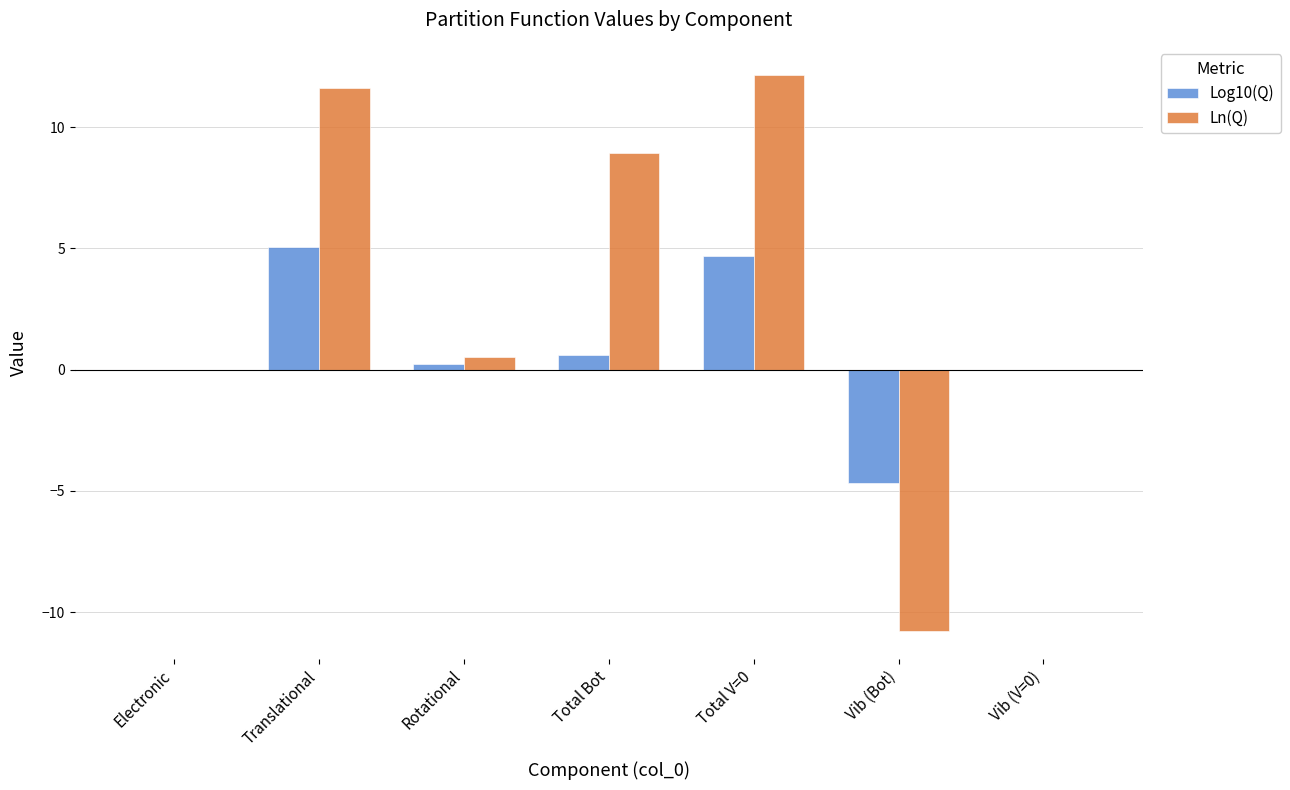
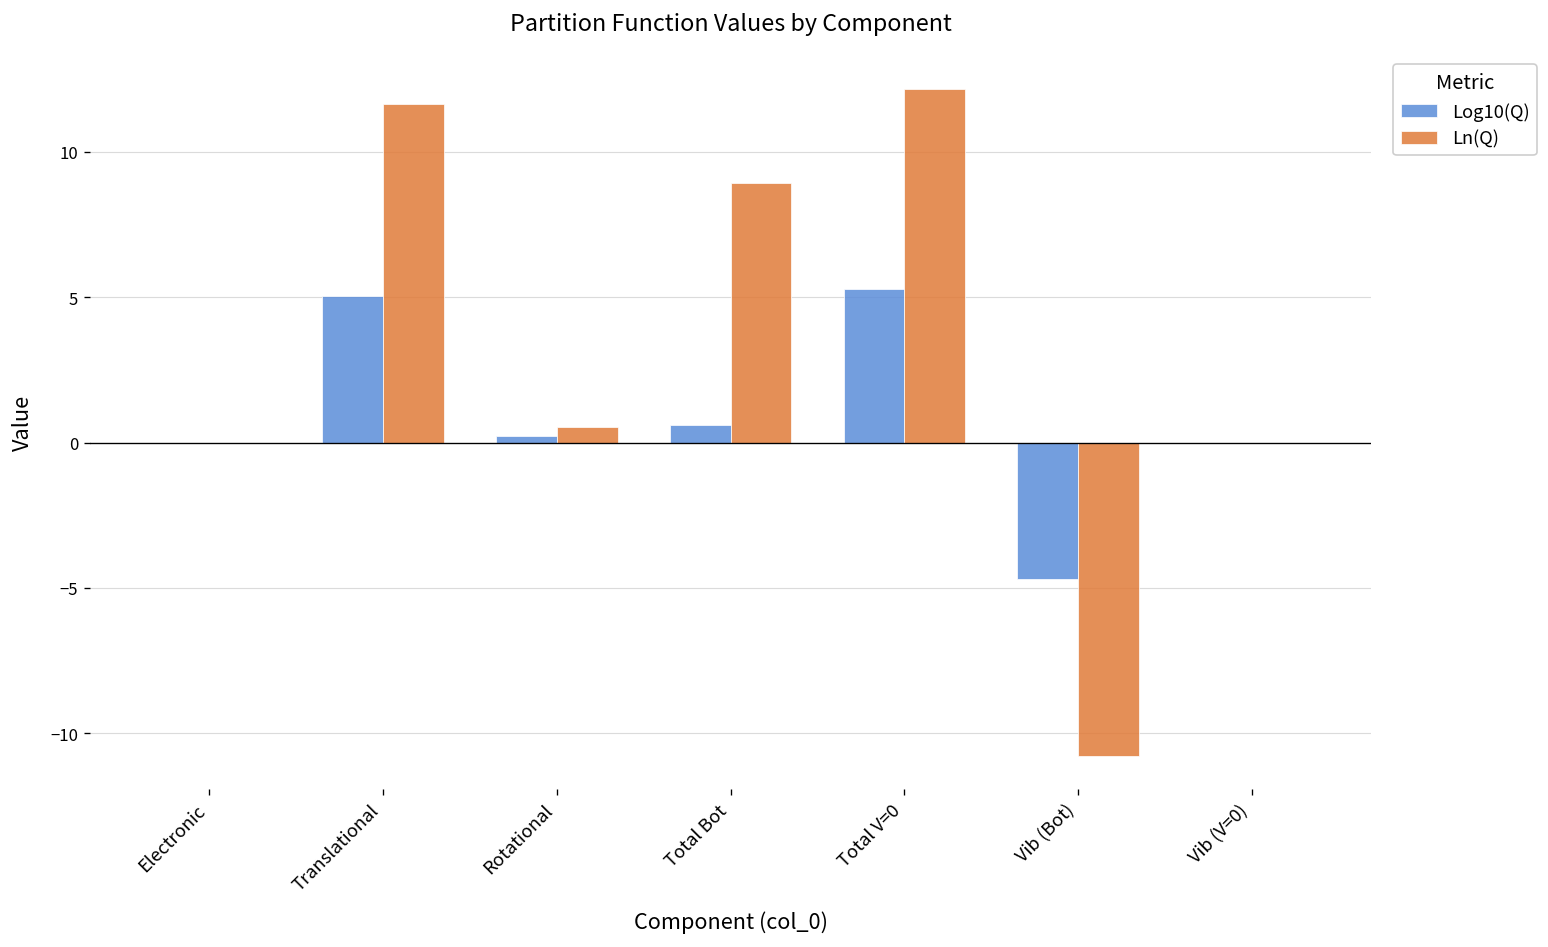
  {
    "Log10(Q)": {
      "Electronic": 0.0,
      "Translational": 5.1,
      "Rotational": 0.2,
      "Total Bot": 0.6,
-     "Total V=0": 4.7,
+     "Total V=0": 5.3,
      "Vib (Bot)": -4.7,
      "Vib (V=0)": 0.0
    },
    "Ln(Q)": {
      "Electronic": 0.0,
      "Translational": 11.6,
      "Rotational": 0.5,
      "Total Bot": 8.9,
      "Total V=0": 12.2,
      "Vib (Bot)": -10.8,
      "Vib (V=0)": 0.0
    }
  }
